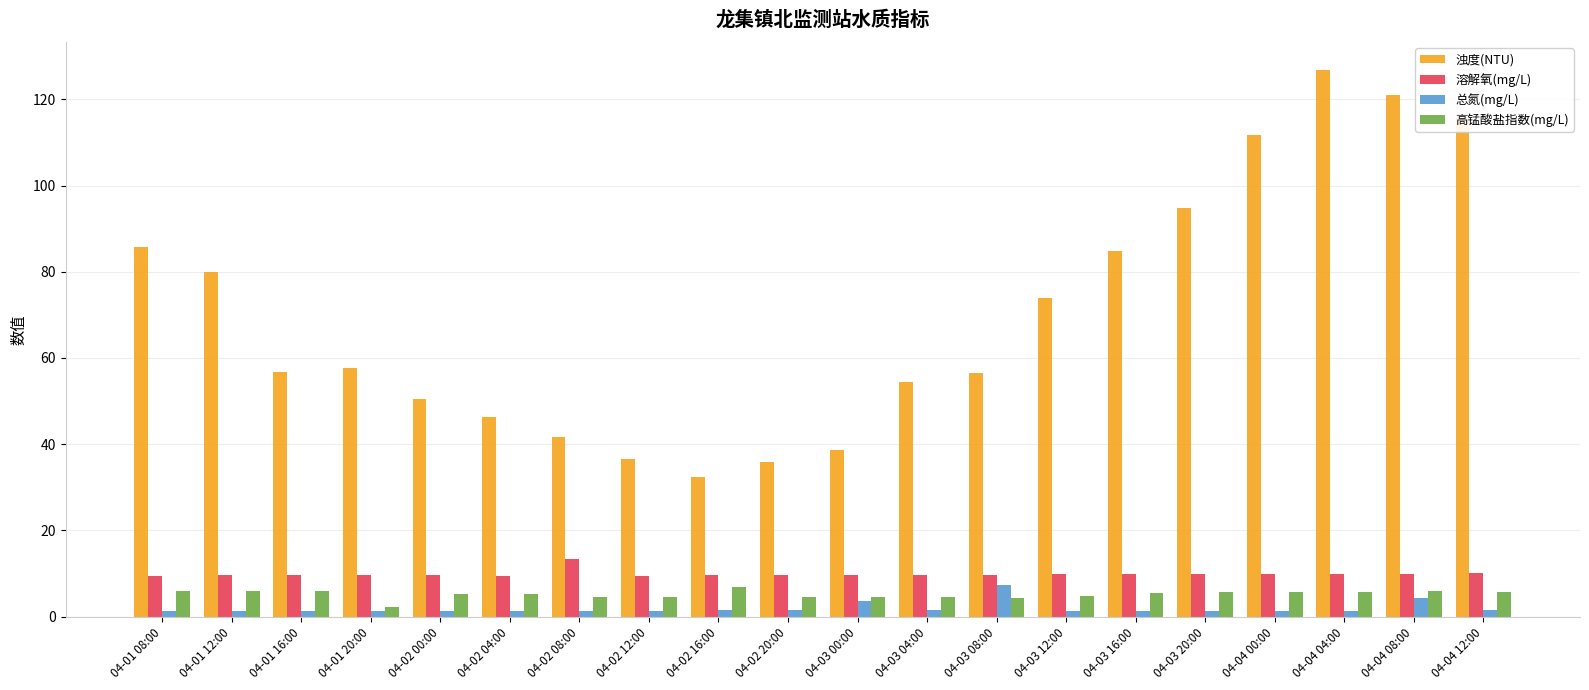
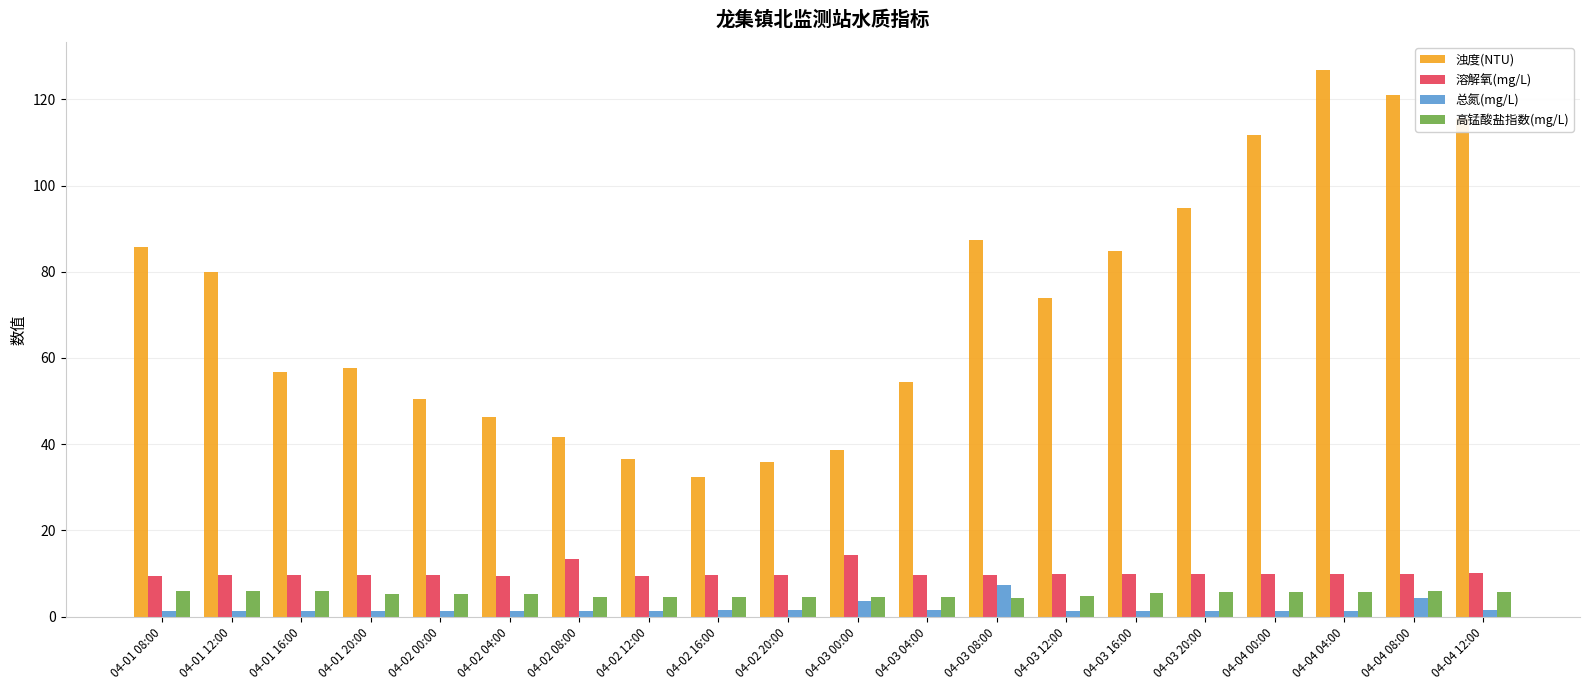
  {
    "浊度(NTU)": {
      "04-01 08:00": 86,
      "04-01 12:00": 80,
      "04-01 16:00": 57,
      "04-01 20:00": 58,
      "04-02 00:00": 50,
      "04-02 04:00": 46,
      "04-02 08:00": 42,
      "04-02 12:00": 37,
      "04-02 16:00": 32,
      "04-02 20:00": 36,
      "04-03 00:00": 39,
      "04-03 04:00": 55,
-     "04-03 08:00": 57,
+     "04-03 08:00": 87,
      "04-03 12:00": 74,
      "04-03 16:00": 85,
      "04-03 20:00": 95,
      "04-04 00:00": 112,
      "04-04 04:00": 127,
      "04-04 08:00": 121
    },
    "溶解氧(mg/L)": {
      "04-01 08:00": 10,
      "04-01 12:00": 10,
      "04-01 16:00": 10,
      "04-01 20:00": 10,
      "04-02 00:00": 10,
      "04-02 04:00": 9,
      "04-02 08:00": 13,
      "04-02 12:00": 10,
      "04-02 16:00": 10,
      "04-02 20:00": 10,
-     "04-03 00:00": 10,
+     "04-03 00:00": 14,
      "04-03 04:00": 10,
      "04-03 08:00": 10,
      "04-03 12:00": 10,
      "04-03 16:00": 10,
      "04-03 20:00": 10,
      "04-04 00:00": 10,
      "04-04 04:00": 10,
      "04-04 08:00": 10,
      "04-04 12:00": 10
    },
    "总氮(mg/L)": {
      "04-01 08:00": 1,
      "04-01 12:00": 1,
      "04-01 16:00": 1,
      "04-01 20:00": 1,
      "04-02 00:00": 1,
      "04-02 04:00": 1,
      "04-02 08:00": 1,
      "04-02 12:00": 1,
      "04-02 16:00": 2,
      "04-02 20:00": 1,
      "04-03 00:00": 4,
      "04-03 04:00": 1,
      "04-03 08:00": 7,
      "04-03 12:00": 1,
      "04-03 16:00": 1,
      "04-03 20:00": 1,
      "04-04 00:00": 1,
      "04-04 04:00": 1,
      "04-04 08:00": 4,
      "04-04 12:00": 2
    },
    "高锰酸盐指数(mg/L)": {
      "04-01 08:00": 6,
      "04-01 12:00": 6,
      "04-01 16:00": 6,
-     "04-01 20:00": 2,
+     "04-01 20:00": 5,
      "04-02 00:00": 5,
      "04-02 04:00": 5,
      "04-02 08:00": 5,
      "04-02 12:00": 5,
-     "04-02 16:00": 7,
+     "04-02 16:00": 4,
      "04-02 20:00": 5,
      "04-03 00:00": 5,
      "04-03 04:00": 5,
      "04-03 08:00": 4,
      "04-03 12:00": 5,
      "04-03 16:00": 6,
      "04-03 20:00": 6,
      "04-04 00:00": 6,
      "04-04 04:00": 6,
      "04-04 08:00": 6,
      "04-04 12:00": 6
    }
  }
